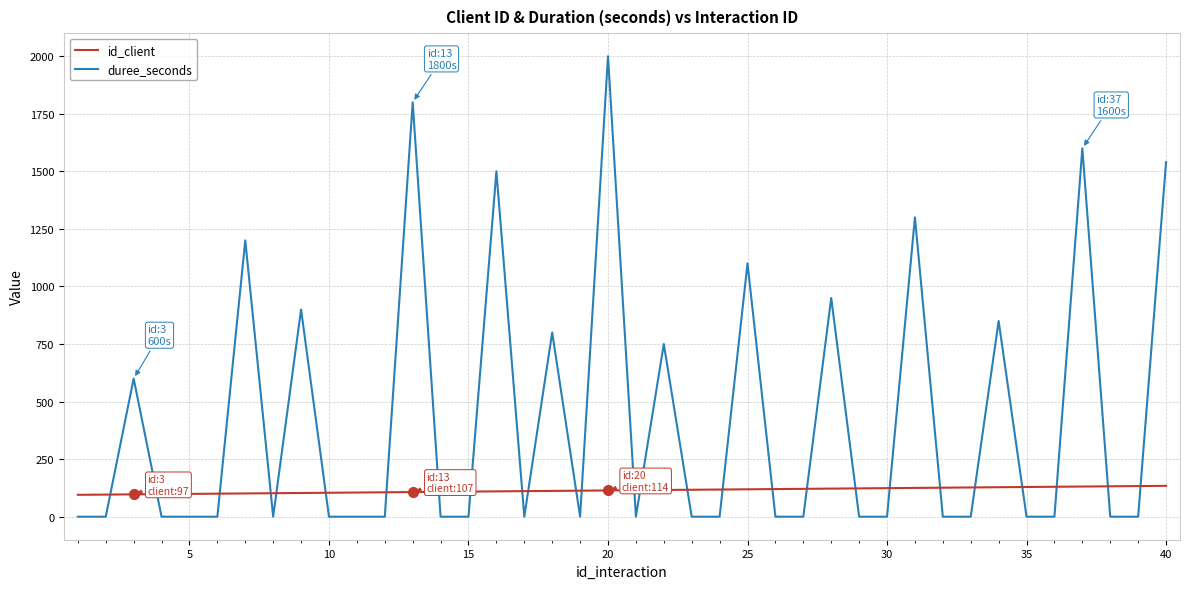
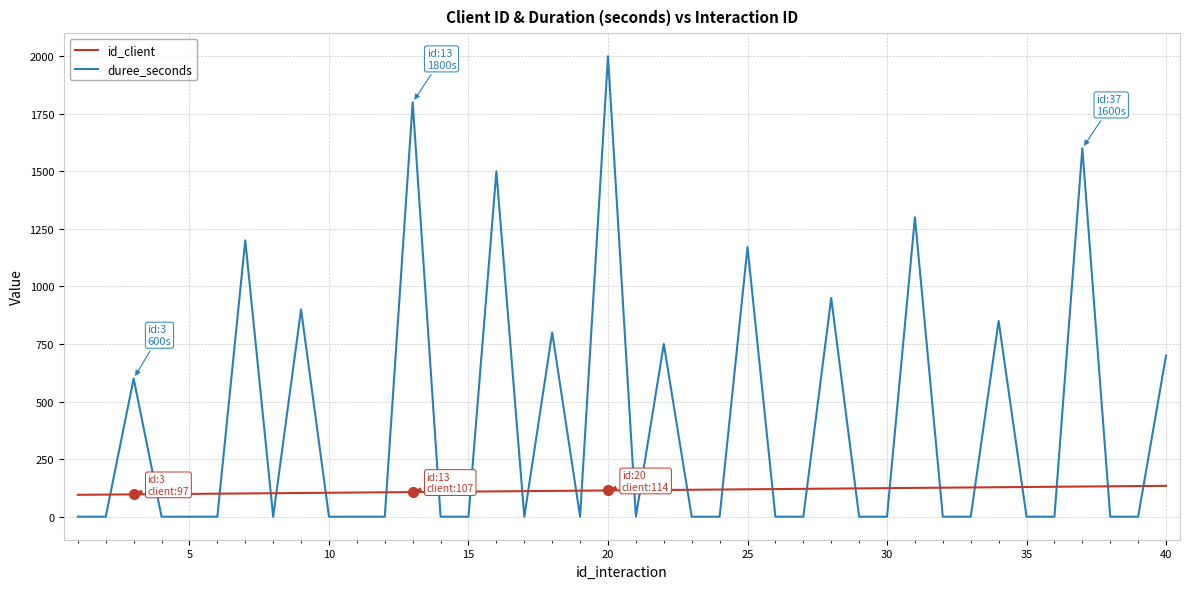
  {
    "duree_seconds": {
      "5": 0,
      "10": 0,
      "15": 0,
      "20": 2000,
-     "25": 1100,
+     "25": 1170,
      "30": 0,
      "35": 0,
-     "40": 1540
+     "40": 700
    }
  }
